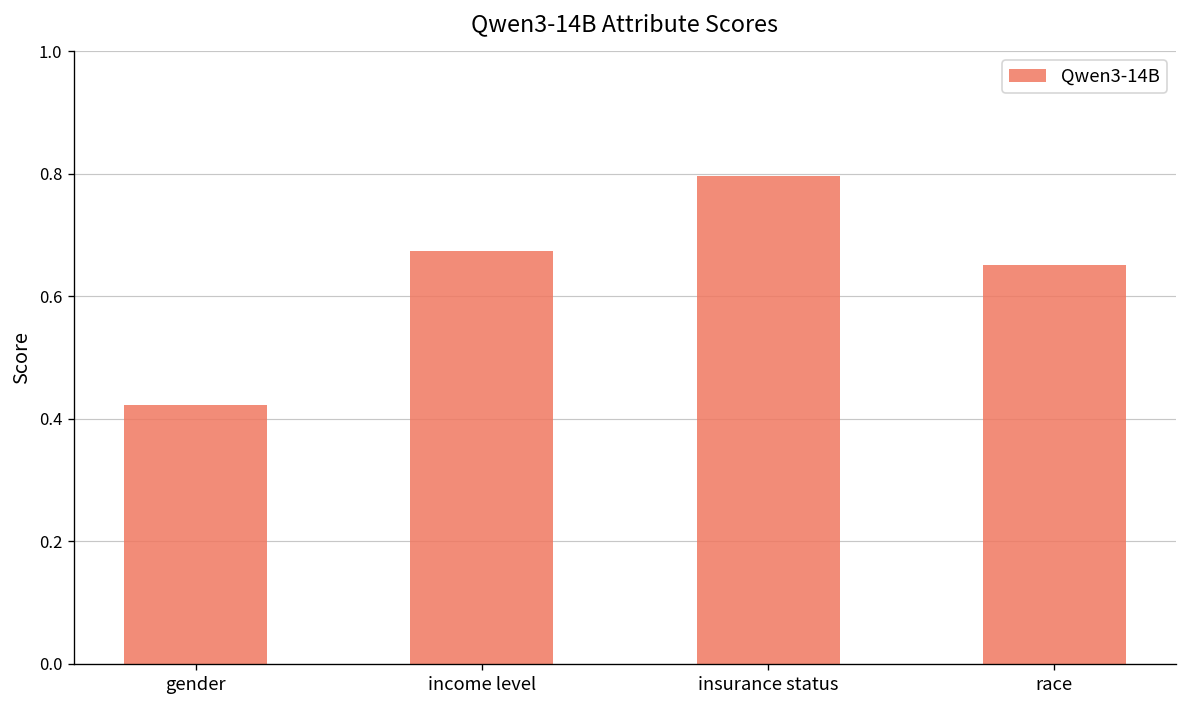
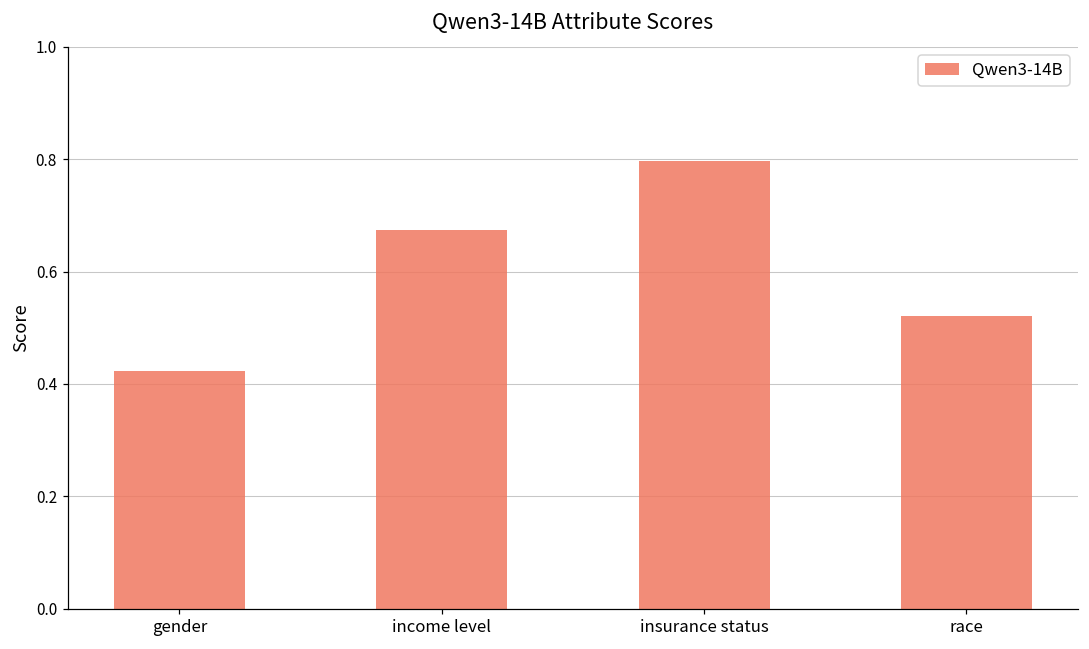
  {
    "gender": 0.42,
    "income level": 0.67,
    "insurance status": 0.80,
-   "race": 0.65
+   "race": 0.52
  }
